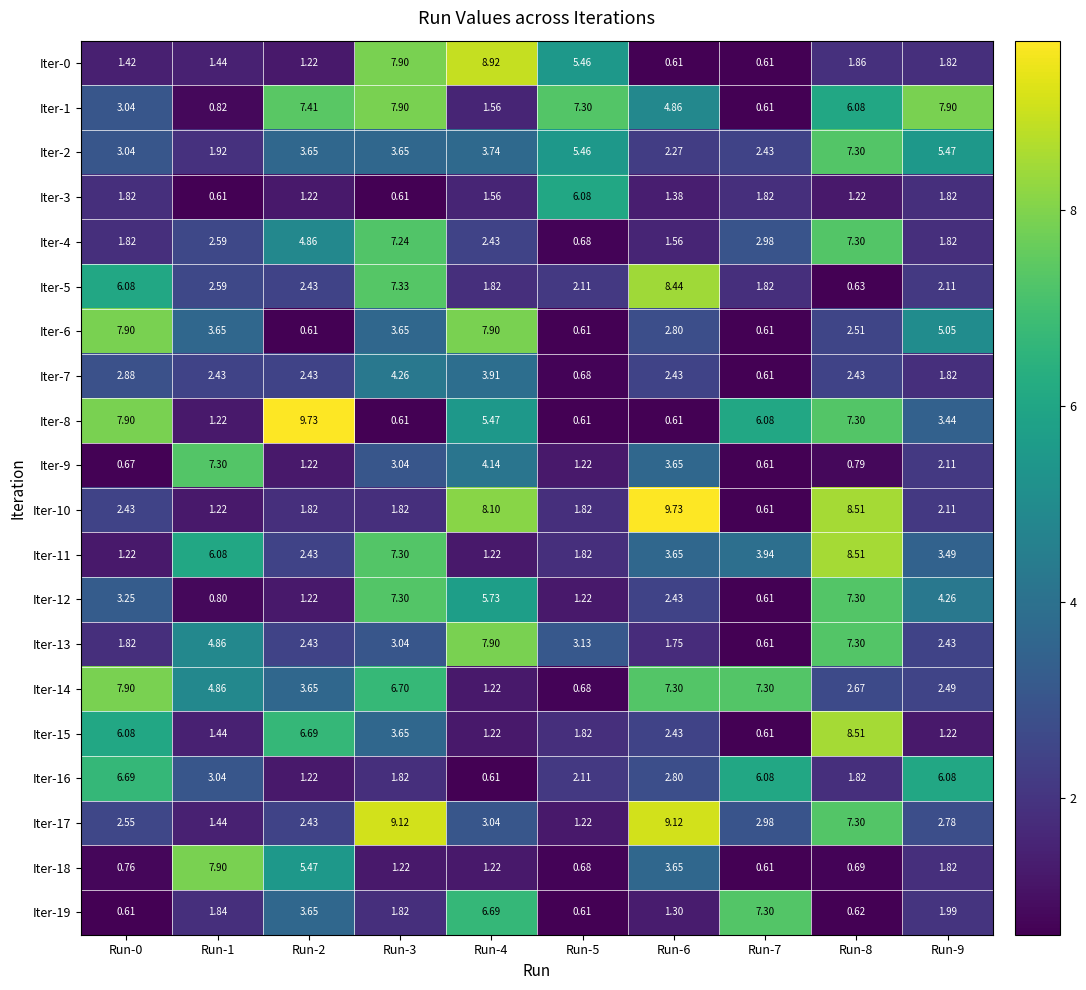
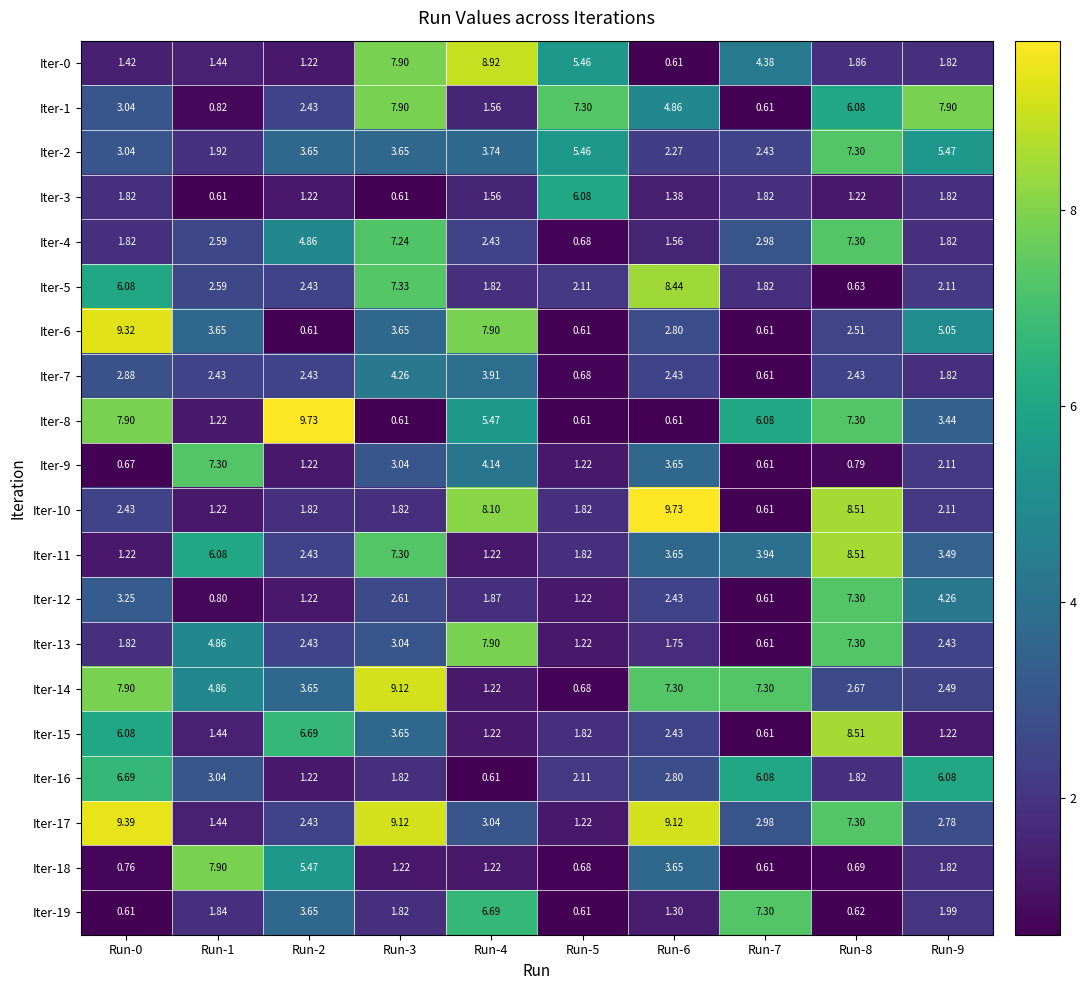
  {
    "Iter-0": {
      "Run-0": 1.42,
      "Run-1": 1.44,
      "Run-2": 1.22,
      "Run-3": 7.90,
      "Run-4": 8.92,
      "Run-5": 5.46,
      "Run-6": 0.61,
-     "Run-7": 0.61,
+     "Run-7": 4.38,
      "Run-8": 1.86,
      "Run-9": 1.82
    },
    "Iter-1": {
      "Run-0": 3.04,
      "Run-1": 0.82,
-     "Run-2": 7.41,
+     "Run-2": 2.43,
      "Run-3": 7.90,
      "Run-4": 1.56,
      "Run-5": 7.30,
      "Run-6": 4.86,
      "Run-7": 0.61,
      "Run-8": 6.08,
      "Run-9": 7.90
    },
    "Iter-2": {
      "Run-0": 3.04,
      "Run-1": 1.92,
      "Run-2": 3.65,
      "Run-3": 3.65,
      "Run-4": 3.74,
      "Run-5": 5.46,
      "Run-6": 2.27,
      "Run-7": 2.43,
      "Run-8": 7.30,
      "Run-9": 5.47
    },
    "Iter-3": {
      "Run-0": 1.82,
      "Run-1": 0.61,
      "Run-2": 1.22,
      "Run-3": 0.61,
      "Run-4": 1.56,
      "Run-5": 6.08,
      "Run-6": 1.38,
      "Run-7": 1.82,
      "Run-8": 1.22,
      "Run-9": 1.82
    },
    "Iter-4": {
      "Run-0": 1.82,
      "Run-1": 2.59,
      "Run-2": 4.86,
      "Run-3": 7.24,
      "Run-4": 2.43,
      "Run-5": 0.68,
      "Run-6": 1.56,
      "Run-7": 2.98,
      "Run-8": 7.30,
      "Run-9": 1.82
    },
    "Iter-5": {
      "Run-0": 6.08,
      "Run-1": 2.59,
      "Run-2": 2.43,
      "Run-3": 7.33,
      "Run-4": 1.82,
      "Run-5": 2.11,
      "Run-6": 8.44,
      "Run-7": 1.82,
      "Run-8": 0.63,
      "Run-9": 2.11
    },
    "Iter-6": {
-     "Run-0": 7.90,
+     "Run-0": 9.32,
      "Run-1": 3.65,
      "Run-2": 0.61,
      "Run-3": 3.65,
      "Run-4": 7.90,
      "Run-5": 0.61,
      "Run-6": 2.80,
      "Run-7": 0.61,
      "Run-8": 2.51,
      "Run-9": 5.05
    },
    "Iter-7": {
      "Run-0": 2.88,
      "Run-1": 2.43,
      "Run-2": 2.43,
      "Run-3": 4.26,
      "Run-4": 3.91,
      "Run-5": 0.68,
      "Run-6": 2.43,
      "Run-7": 0.61,
      "Run-8": 2.43,
      "Run-9": 1.82
    },
    "Iter-8": {
      "Run-0": 7.90,
      "Run-1": 1.22,
      "Run-2": 9.73,
      "Run-3": 0.61,
      "Run-4": 5.47,
      "Run-5": 0.61,
      "Run-6": 0.61,
      "Run-7": 6.08,
      "Run-8": 7.30,
      "Run-9": 3.44
    },
    "Iter-9": {
      "Run-0": 0.67,
      "Run-1": 7.30,
      "Run-2": 1.22,
      "Run-3": 3.04,
      "Run-4": 4.14,
      "Run-5": 1.22,
      "Run-6": 3.65,
      "Run-7": 0.61,
      "Run-8": 0.79,
      "Run-9": 2.11
    },
    "Iter-10": {
      "Run-0": 2.43,
      "Run-1": 1.22,
      "Run-2": 1.82,
      "Run-3": 1.82,
      "Run-4": 8.10,
      "Run-5": 1.82,
      "Run-6": 9.73,
      "Run-7": 0.61,
      "Run-8": 8.51,
      "Run-9": 2.11
    },
    "Iter-11": {
      "Run-0": 1.22,
      "Run-1": 6.08,
      "Run-2": 2.43,
      "Run-3": 7.30,
      "Run-4": 1.22,
      "Run-5": 1.82,
      "Run-6": 3.65,
      "Run-7": 3.94,
      "Run-8": 8.51,
      "Run-9": 3.49
    },
    "Iter-12": {
      "Run-0": 3.25,
      "Run-1": 0.80,
      "Run-2": 1.22,
-     "Run-3": 7.30,
-     "Run-4": 5.73,
+     "Run-3": 2.61,
+     "Run-4": 1.87,
      "Run-5": 1.22,
      "Run-6": 2.43,
      "Run-7": 0.61,
      "Run-8": 7.30,
      "Run-9": 4.26
    },
    "Iter-13": {
      "Run-0": 1.82,
      "Run-1": 4.86,
      "Run-2": 2.43,
      "Run-3": 3.04,
      "Run-4": 7.90,
-     "Run-5": 3.13,
+     "Run-5": 1.22,
      "Run-6": 1.75,
      "Run-7": 0.61,
      "Run-8": 7.30,
      "Run-9": 2.43
    },
    "Iter-14": {
      "Run-0": 7.90,
      "Run-1": 4.86,
      "Run-2": 3.65,
-     "Run-3": 6.70,
+     "Run-3": 9.12,
      "Run-4": 1.22,
      "Run-5": 0.68,
      "Run-6": 7.30,
      "Run-7": 7.30,
      "Run-8": 2.67,
      "Run-9": 2.49
    },
    "Iter-15": {
      "Run-0": 6.08,
      "Run-1": 1.44,
      "Run-2": 6.69,
      "Run-3": 3.65,
      "Run-4": 1.22,
      "Run-5": 1.82,
      "Run-6": 2.43,
      "Run-7": 0.61,
      "Run-8": 8.51,
      "Run-9": 1.22
    },
    "Iter-16": {
      "Run-0": 6.69,
      "Run-1": 3.04,
      "Run-2": 1.22,
      "Run-3": 1.82,
      "Run-4": 0.61,
      "Run-5": 2.11,
      "Run-6": 2.80,
      "Run-7": 6.08,
      "Run-8": 1.82,
      "Run-9": 6.08
    },
    "Iter-17": {
-     "Run-0": 2.55,
+     "Run-0": 9.39,
      "Run-1": 1.44,
      "Run-2": 2.43,
      "Run-3": 9.12,
      "Run-4": 3.04,
      "Run-5": 1.22,
      "Run-6": 9.12,
      "Run-7": 2.98,
      "Run-8": 7.30,
      "Run-9": 2.78
    },
    "Iter-18": {
      "Run-0": 0.76,
      "Run-1": 7.90,
      "Run-2": 5.47,
      "Run-3": 1.22,
      "Run-4": 1.22,
      "Run-5": 0.68,
      "Run-6": 3.65,
      "Run-7": 0.61,
      "Run-8": 0.69,
      "Run-9": 1.82
    },
    "Iter-19": {
      "Run-0": 0.61,
      "Run-1": 1.84,
      "Run-2": 3.65,
      "Run-3": 1.82,
      "Run-4": 6.69,
      "Run-5": 0.61,
      "Run-6": 1.30,
      "Run-7": 7.30,
      "Run-8": 0.62,
      "Run-9": 1.99
    }
  }
